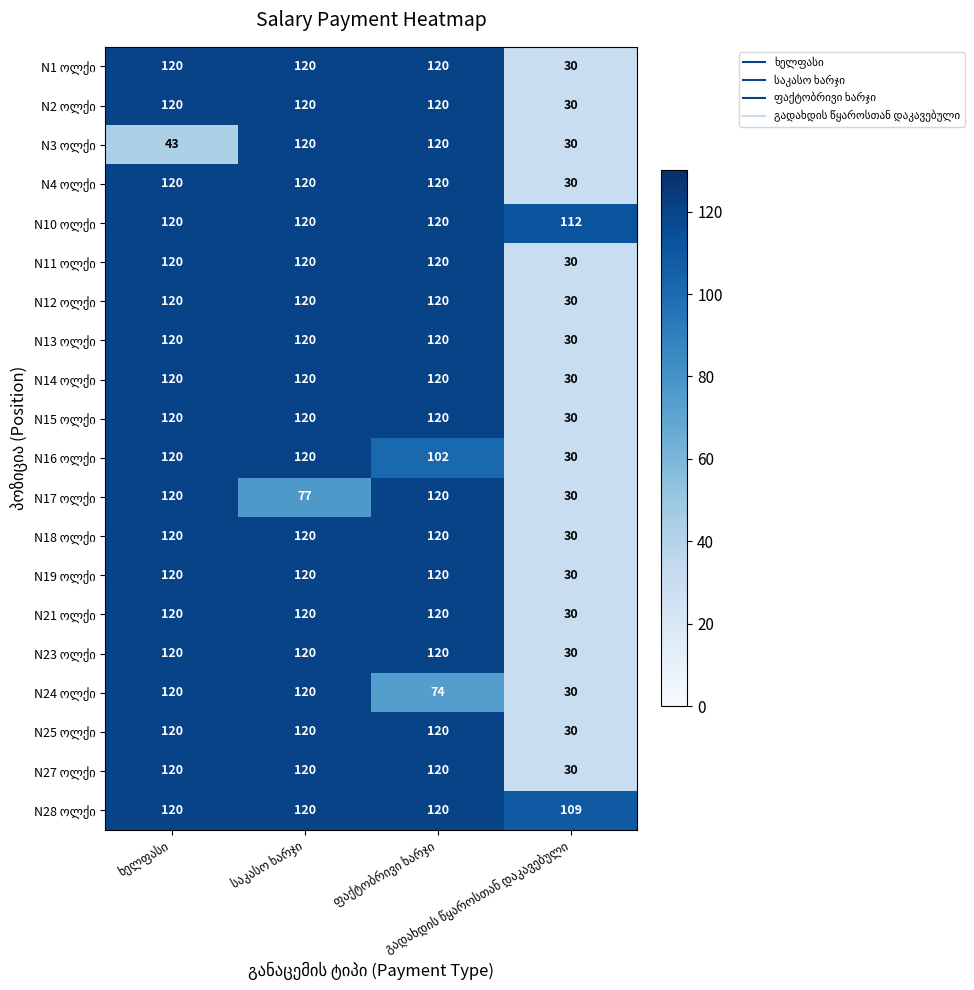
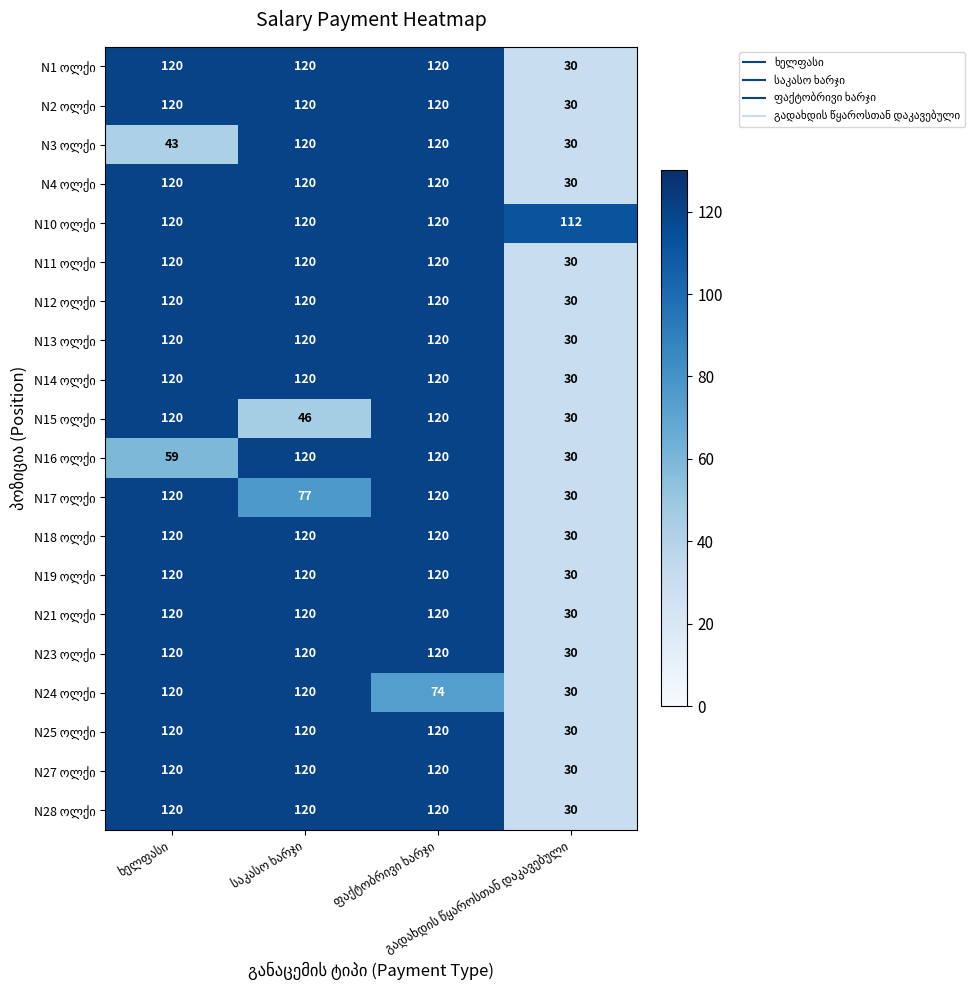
  {
    "N1 ოლქი": {
      "ხელფასი": 120,
      "საკასო ხარჯი": 120,
      "ფაქტობრივი ხარჯი": 120,
      "გადახდის წყაროსთან დაკავებული": 30
    },
    "N2 ოლქი": {
      "ხელფასი": 120,
      "საკასო ხარჯი": 120,
      "ფაქტობრივი ხარჯი": 120,
      "გადახდის წყაროსთან დაკავებული": 30
    },
    "N3 ოლქი": {
      "ხელფასი": 43,
      "საკასო ხარჯი": 120,
      "ფაქტობრივი ხარჯი": 120,
      "გადახდის წყაროსთან დაკავებული": 30
    },
    "N4 ოლქი": {
      "ხელფასი": 120,
      "საკასო ხარჯი": 120,
      "ფაქტობრივი ხარჯი": 120,
      "გადახდის წყაროსთან დაკავებული": 30
    },
    "N10 ოლქი": {
      "ხელფასი": 120,
      "საკასო ხარჯი": 120,
      "ფაქტობრივი ხარჯი": 120,
      "გადახდის წყაროსთან დაკავებული": 112
    },
    "N11 ოლქი": {
      "ხელფასი": 120,
      "საკასო ხარჯი": 120,
      "ფაქტობრივი ხარჯი": 120,
      "გადახდის წყაროსთან დაკავებული": 30
    },
    "N12 ოლქი": {
      "ხელფასი": 120,
      "საკასო ხარჯი": 120,
      "ფაქტობრივი ხარჯი": 120,
      "გადახდის წყაროსთან დაკავებული": 30
    },
    "N13 ოლქი": {
      "ხელფასი": 120,
      "საკასო ხარჯი": 120,
      "ფაქტობრივი ხარჯი": 120,
      "გადახდის წყაროსთან დაკავებული": 30
    },
    "N14 ოლქი": {
      "ხელფასი": 120,
      "საკასო ხარჯი": 120,
      "ფაქტობრივი ხარჯი": 120,
      "გადახდის წყაროსთან დაკავებული": 30
    },
    "N15 ოლქი": {
      "ხელფასი": 120,
-     "საკასო ხარჯი": 120,
+     "საკასო ხარჯი": 46,
      "ფაქტობრივი ხარჯი": 120,
      "გადახდის წყაროსთან დაკავებული": 30
    },
    "N16 ოლქი": {
-     "ხელფასი": 120,
+     "ხელფასი": 59,
      "საკასო ხარჯი": 120,
-     "ფაქტობრივი ხარჯი": 102,
+     "ფაქტობრივი ხარჯი": 120,
      "გადახდის წყაროსთან დაკავებული": 30
    },
    "N17 ოლქი": {
      "ხელფასი": 120,
      "საკასო ხარჯი": 77,
      "ფაქტობრივი ხარჯი": 120,
      "გადახდის წყაროსთან დაკავებული": 30
    },
    "N18 ოლქი": {
      "ხელფასი": 120,
      "საკასო ხარჯი": 120,
      "ფაქტობრივი ხარჯი": 120,
      "გადახდის წყაროსთან დაკავებული": 30
    },
    "N19 ოლქი": {
      "ხელფასი": 120,
      "საკასო ხარჯი": 120,
      "ფაქტობრივი ხარჯი": 120,
      "გადახდის წყაროსთან დაკავებული": 30
    },
    "N21 ოლქი": {
      "ხელფასი": 120,
      "საკასო ხარჯი": 120,
      "ფაქტობრივი ხარჯი": 120,
      "გადახდის წყაროსთან დაკავებული": 30
    },
    "N23 ოლქი": {
      "ხელფასი": 120,
      "საკასო ხარჯი": 120,
      "ფაქტობრივი ხარჯი": 120,
      "გადახდის წყაროსთან დაკავებული": 30
    },
    "N24 ოლქი": {
      "ხელფასი": 120,
      "საკასო ხარჯი": 120,
      "ფაქტობრივი ხარჯი": 74,
      "გადახდის წყაროსთან დაკავებული": 30
    },
    "N25 ოლქი": {
      "ხელფასი": 120,
      "საკასო ხარჯი": 120,
      "ფაქტობრივი ხარჯი": 120,
      "გადახდის წყაროსთან დაკავებული": 30
    },
    "N27 ოლქი": {
      "ხელფასი": 120,
      "საკასო ხარჯი": 120,
      "ფაქტობრივი ხარჯი": 120,
      "გადახდის წყაროსთან დაკავებული": 30
    },
    "N28 ოლქი": {
      "ხელფასი": 120,
      "საკასო ხარჯი": 120,
      "ფაქტობრივი ხარჯი": 120,
-     "გადახდის წყაროსთან დაკავებული": 109
+     "გადახდის წყაროსთან დაკავებული": 30
    }
  }
